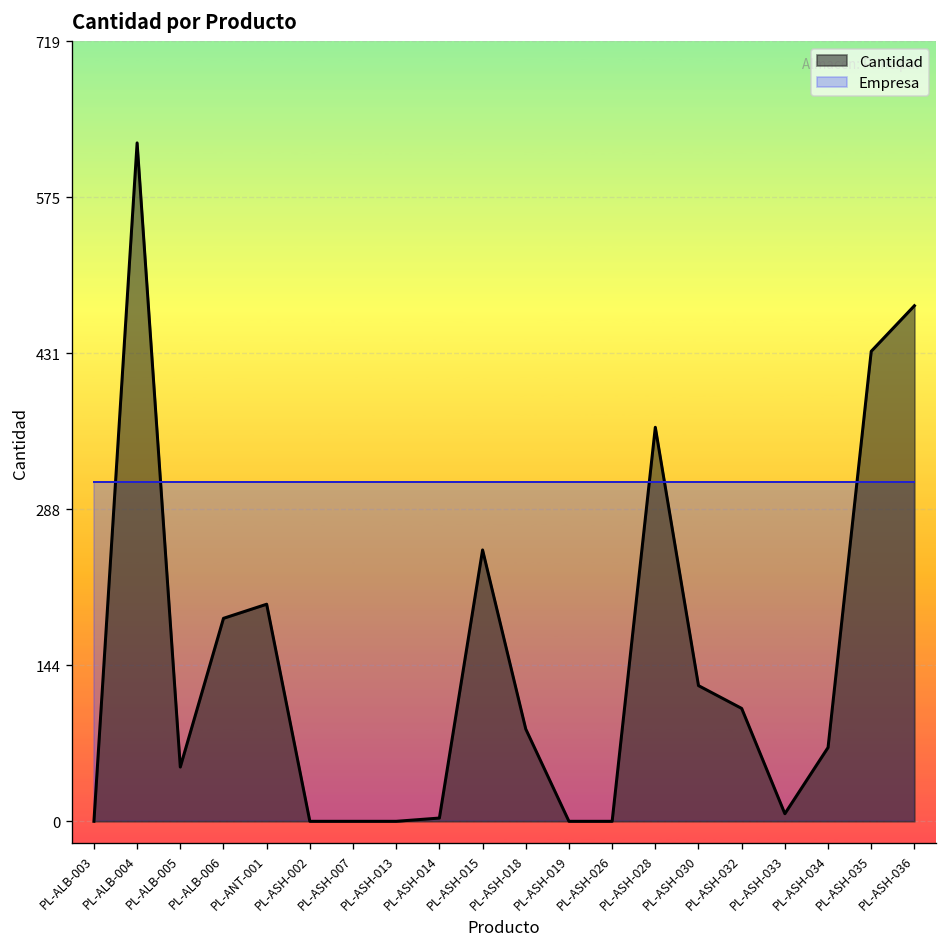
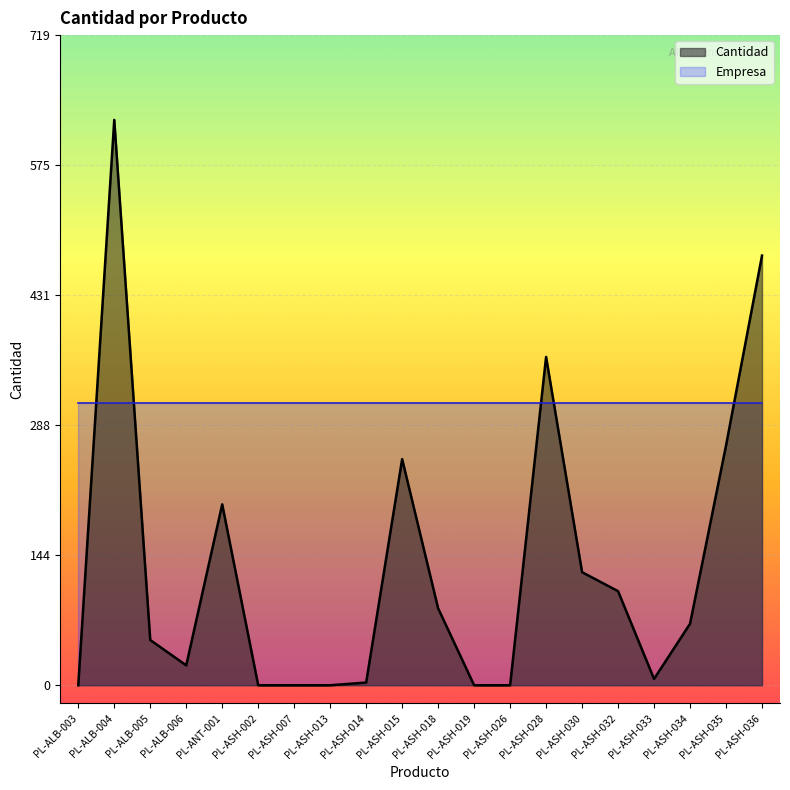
  {
    "Cantidad": {
      "PL-ALB-003": 0,
      "PL-ALB-004": 630,
      "PL-ALB-005": 50,
-     "PL-ALB-006": 190,
+     "PL-ALB-006": 20,
      "PL-ANT-001": 200,
      "PL-ASH-002": 0,
      "PL-ASH-007": 0,
      "PL-ASH-013": 0,
      "PL-ASH-014": 0,
      "PL-ASH-015": 250,
      "PL-ASH-018": 90,
      "PL-ASH-019": 0,
      "PL-ASH-026": 0,
      "PL-ASH-028": 360,
      "PL-ASH-030": 130,
      "PL-ASH-032": 100,
      "PL-ASH-033": 10,
      "PL-ASH-034": 70,
-     "PL-ASH-035": 430,
+     "PL-ASH-035": 270,
      "PL-ASH-036": 480
    },
    "Empresa": {
      "PL-ALB-003": 310,
      "PL-ALB-004": 310,
      "PL-ALB-005": 310,
      "PL-ALB-006": 310,
      "PL-ANT-001": 310,
      "PL-ASH-002": 310,
      "PL-ASH-007": 310,
      "PL-ASH-013": 310,
      "PL-ASH-014": 310,
      "PL-ASH-015": 310,
      "PL-ASH-018": 310,
      "PL-ASH-019": 310,
      "PL-ASH-026": 310,
      "PL-ASH-028": 310,
      "PL-ASH-030": 310,
      "PL-ASH-032": 310,
      "PL-ASH-033": 310,
      "PL-ASH-034": 310,
      "PL-ASH-035": 310,
      "PL-ASH-036": 310
    }
  }
